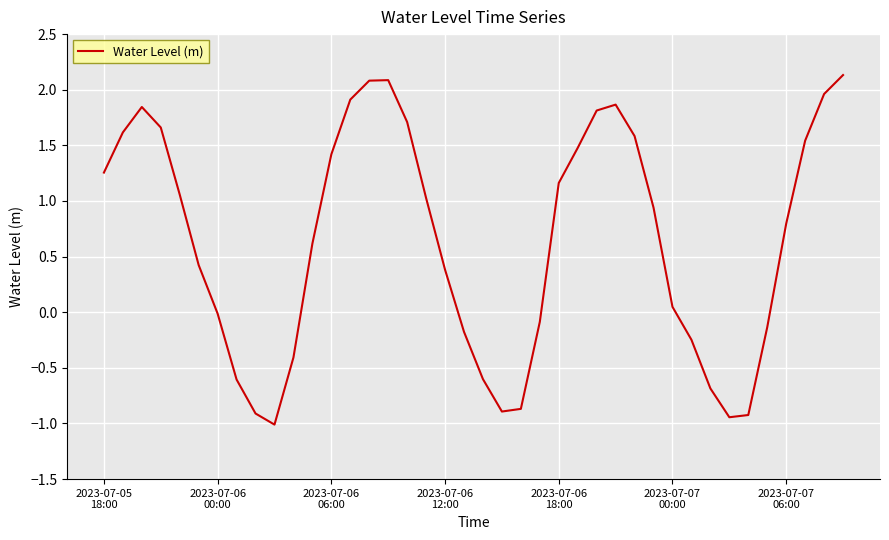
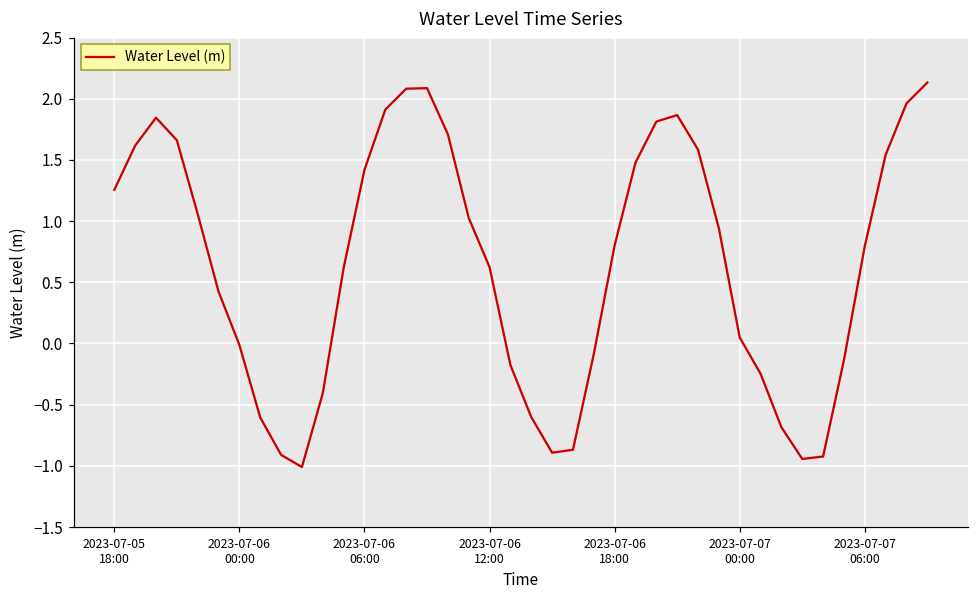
  {
    "2023-07-05 18:00": 1.26,
    "2023-07-06 00:00": -0.01,
    "2023-07-06 06:00": 1.42,
-   "2023-07-06 12:00": 0.38,
-   "2023-07-06 18:00": 1.16,
+   "2023-07-06 12:00": 0.62,
+   "2023-07-06 18:00": 0.80,
    "2023-07-07 00:00": 0.05,
    "2023-07-07 06:00": 0.80
  }
